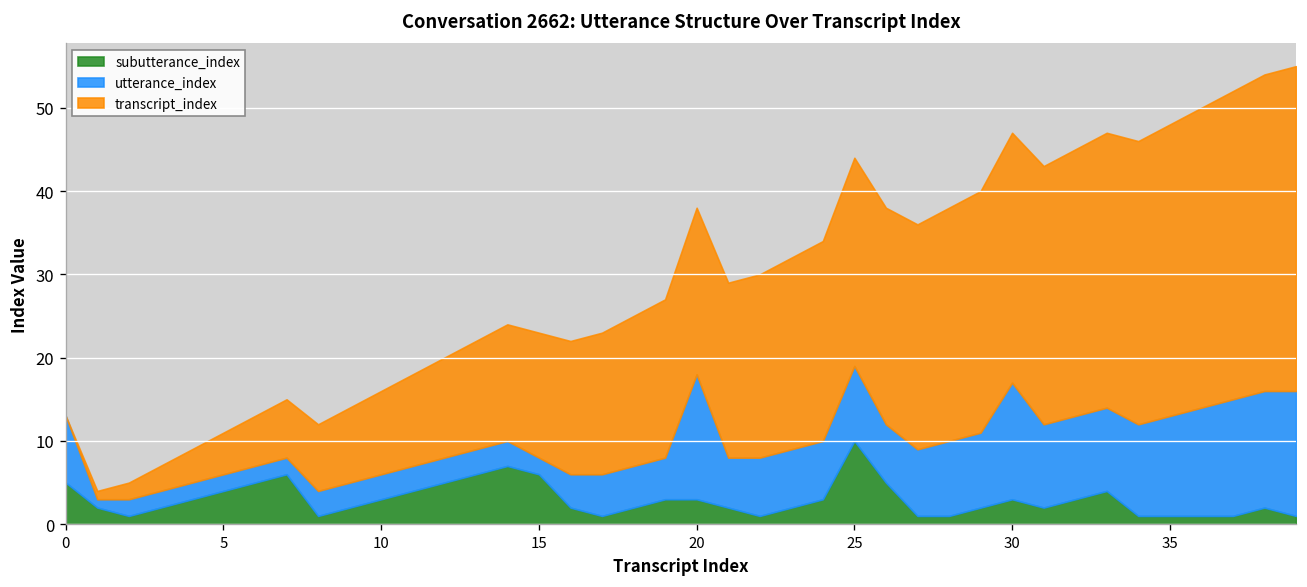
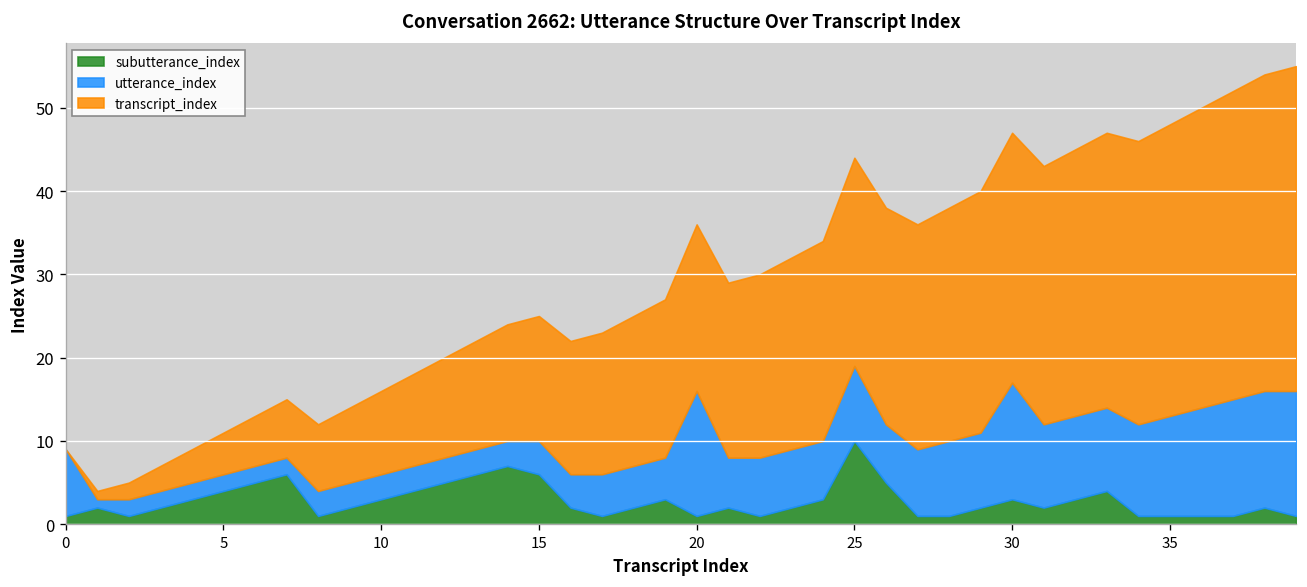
  {
    "subutterance_index": {
-     "0": 5,
+     "0": 1,
      "5": 4,
      "10": 3,
      "15": 6,
-     "20": 3,
+     "20": 1,
      "25": 10,
      "30": 3,
      "35": 1
    },
    "utterance_index": {
-     "15": 2
+     "15": 4
    },
    "transcript_index": {
      "5": 5,
      "10": 10,
      "15": 15,
      "20": 20,
      "25": 25,
      "30": 30,
      "35": 35
    }
  }
